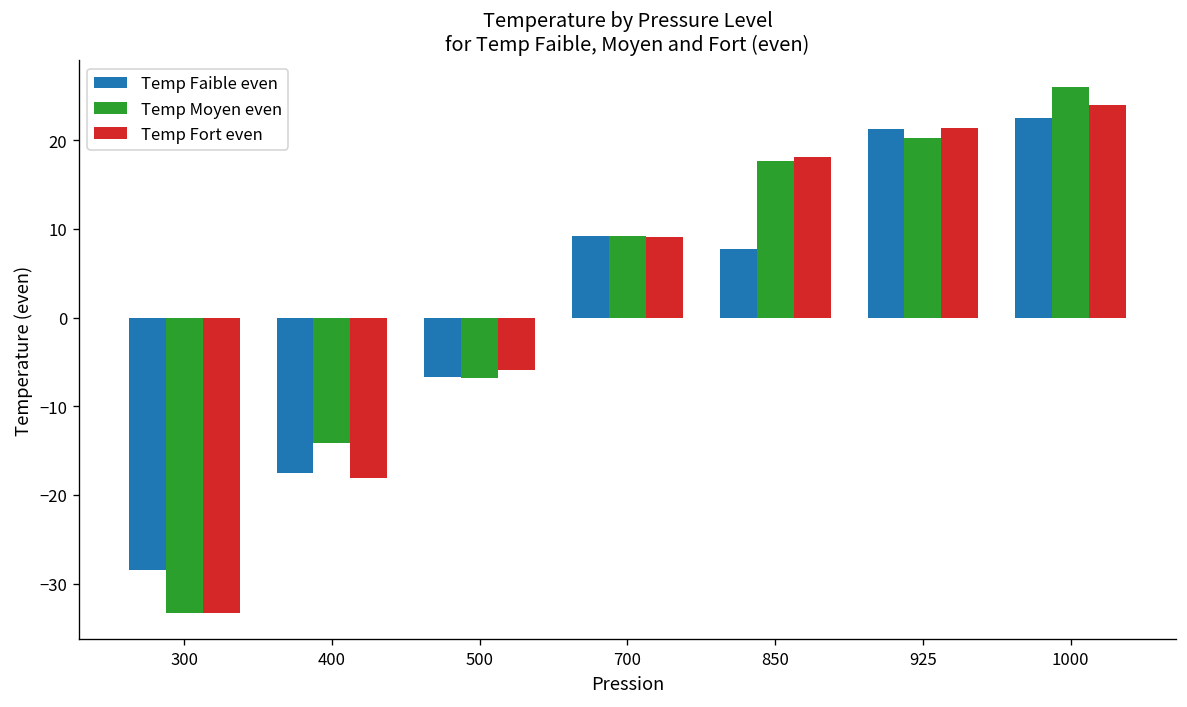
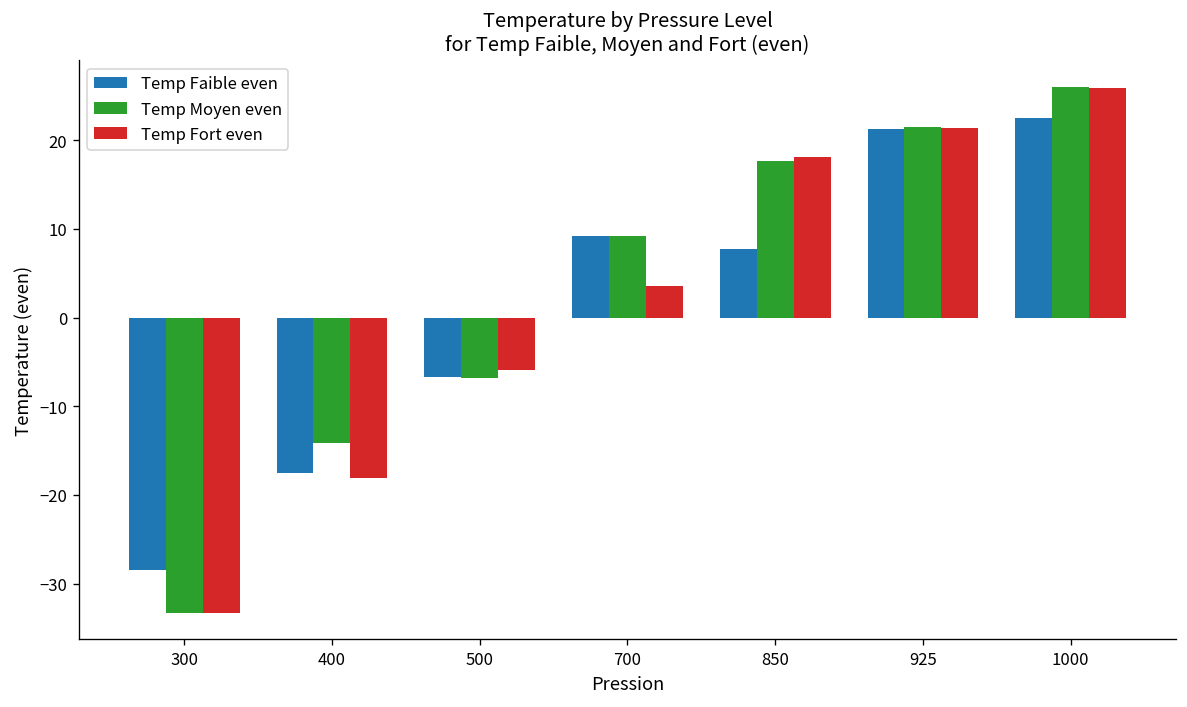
  {
    "Temp Faible even": {
      "300": -28,
      "400": -18,
      "500": -7,
      "700": 9,
      "850": 8,
      "925": 21,
      "1000": 23
    },
    "Temp Moyen even": {
      "300": -33,
      "400": -14,
      "500": -7,
      "700": 9,
      "850": 18,
-     "925": 20,
+     "925": 21,
      "1000": 26
    },
    "Temp Fort even": {
      "300": -33,
      "400": -18,
      "500": -6,
-     "700": 9,
+     "700": 4,
      "850": 18,
      "925": 21,
-     "1000": 24
+     "1000": 26
    }
  }
